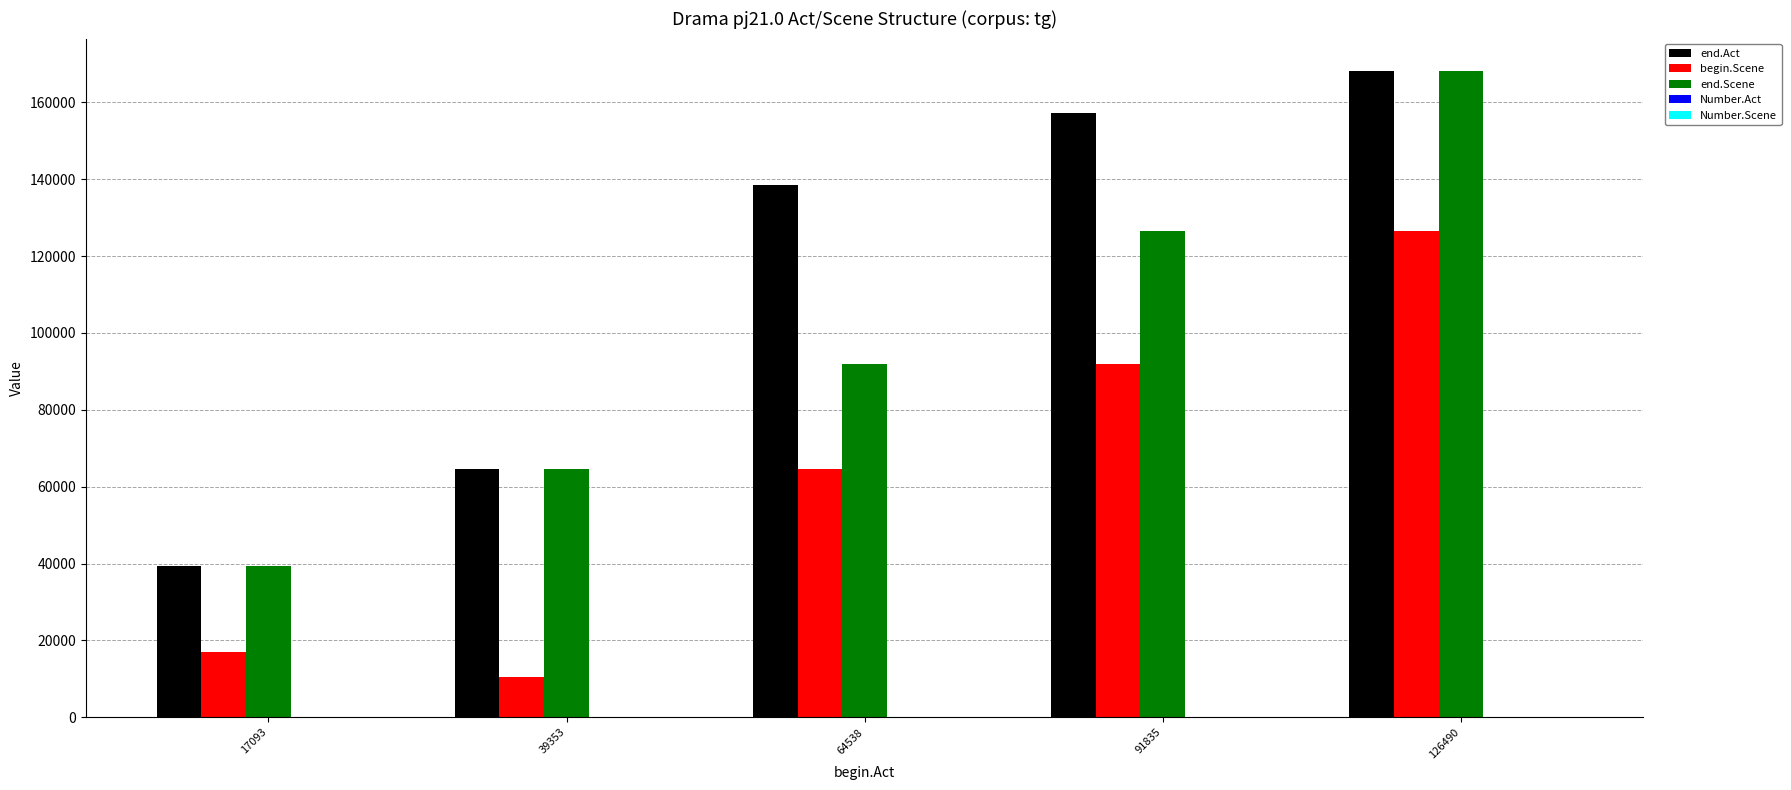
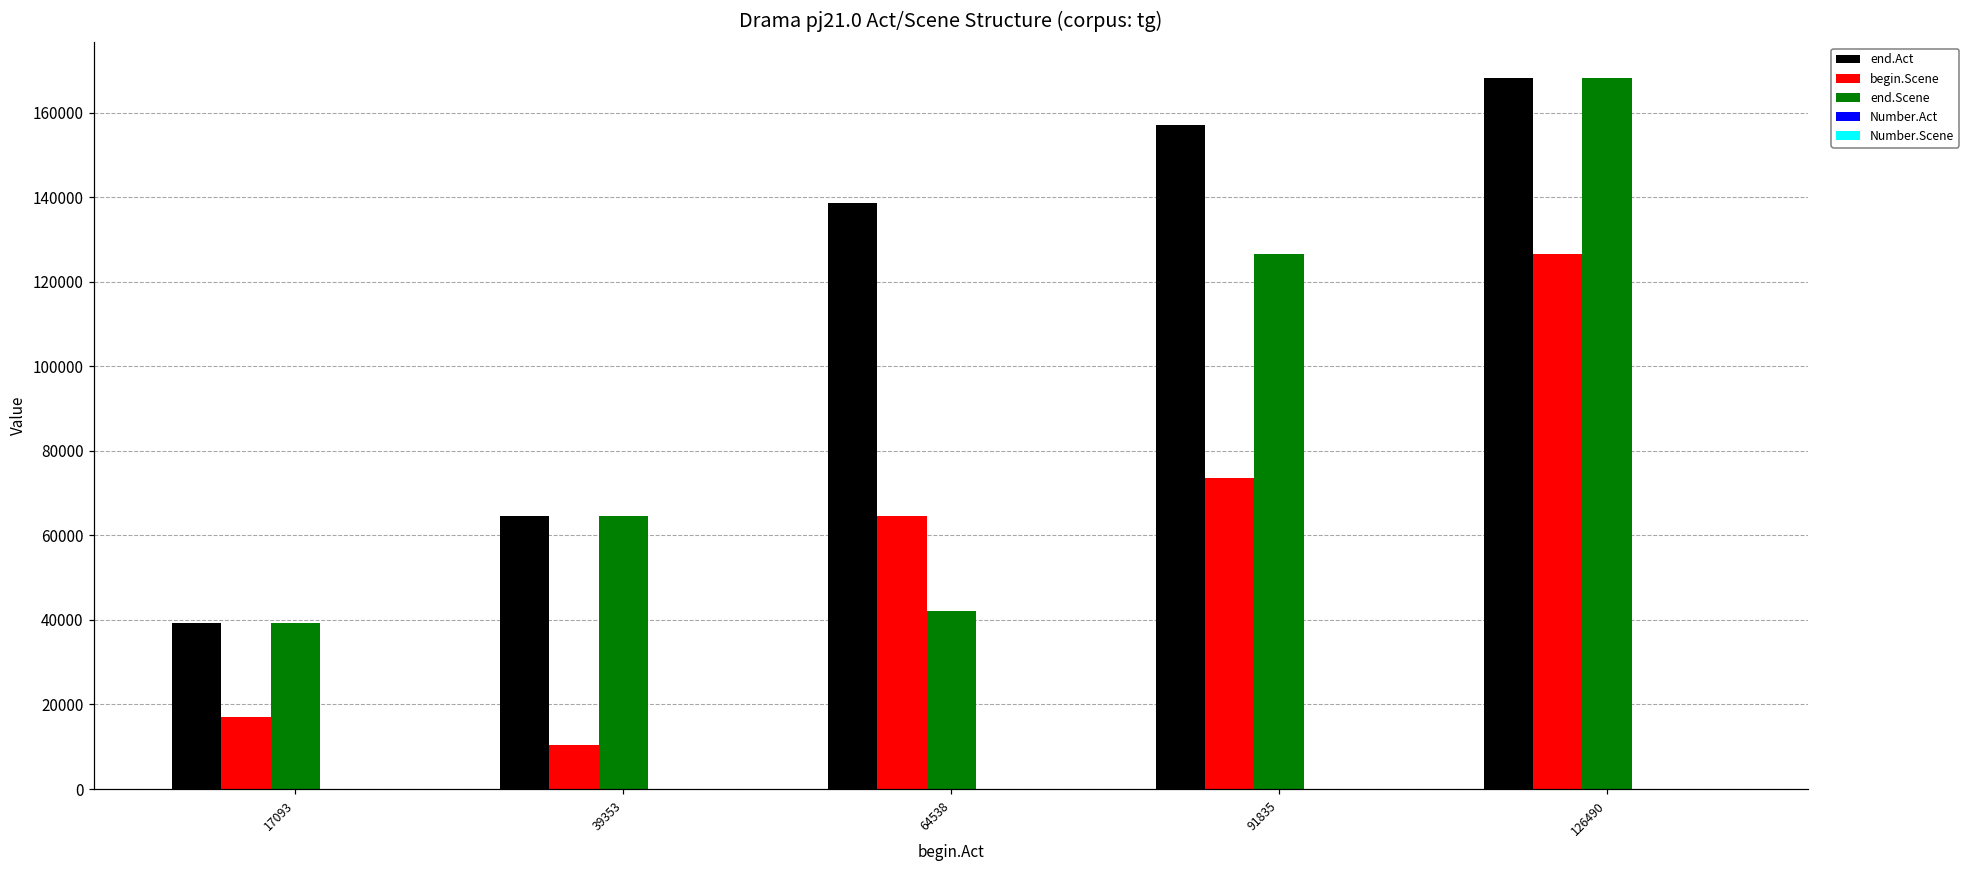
  {
    "end.Act": {
      "17093": 39000,
      "39353": 65000,
      "64538": 139000,
      "91835": 157000,
      "126490": 168000
    },
    "begin.Scene": {
      "17093": 17000,
      "39353": 11000,
      "64538": 65000,
-     "91835": 92000,
+     "91835": 73000,
      "126490": 126000
    },
    "end.Scene": {
      "17093": 39000,
      "39353": 65000,
-     "64538": 92000,
+     "64538": 42000,
      "91835": 126000,
      "126490": 168000
    },
    "Number.Act": {
      "17093": 0,
      "39353": 0,
      "64538": 0,
      "91835": 0,
      "126490": 0
    },
    "Number.Scene": {
      "17093": 0,
      "39353": 0,
      "64538": 0,
      "91835": 0,
      "126490": 0
    }
  }
